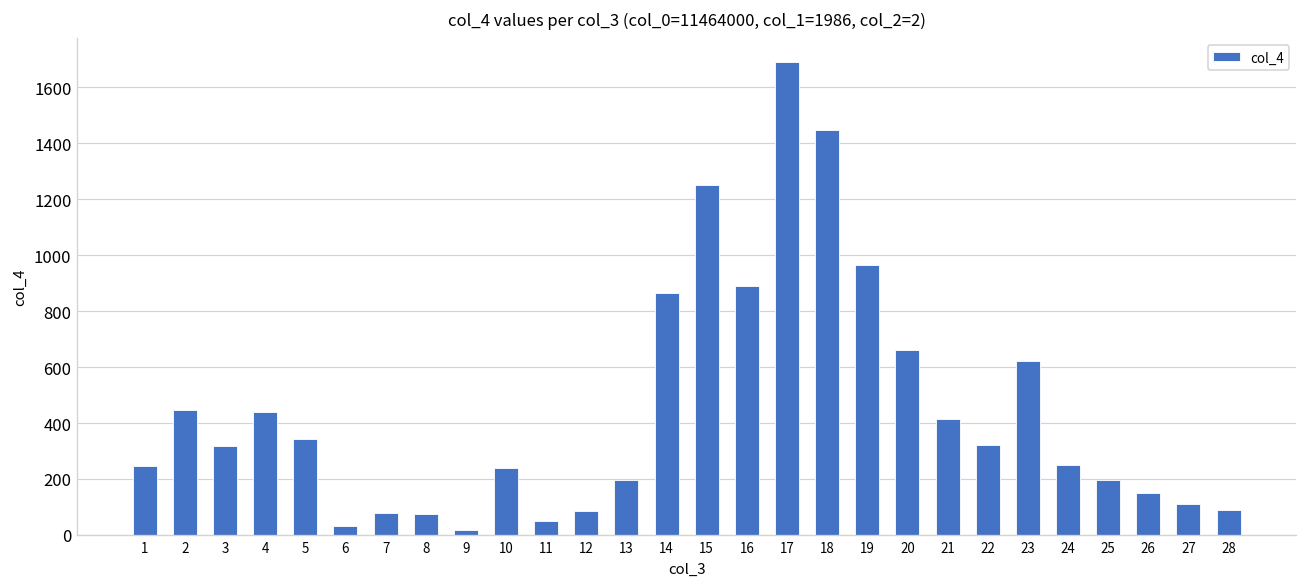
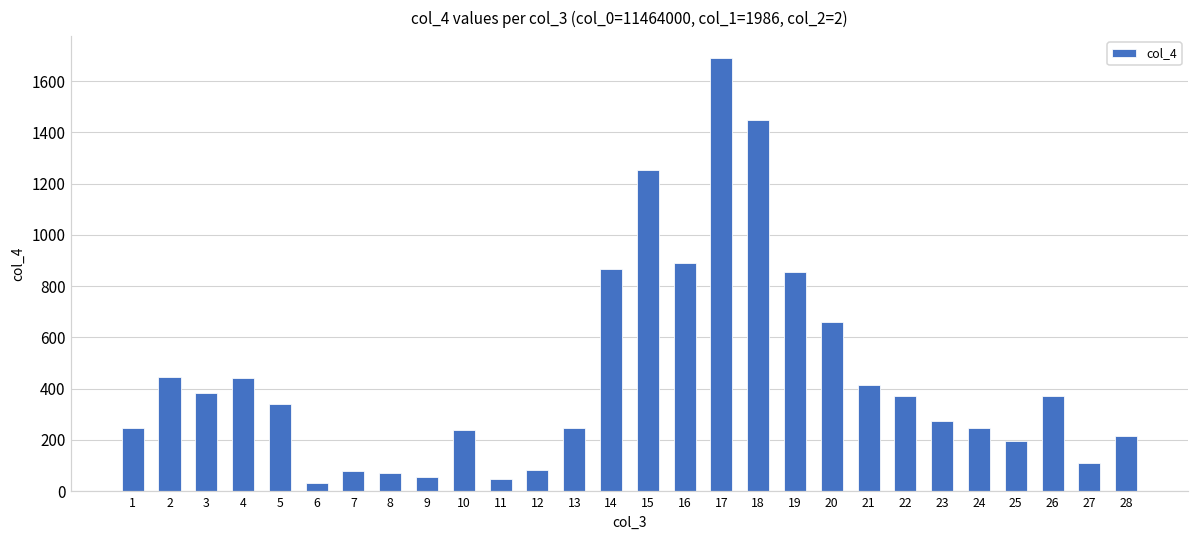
  {
    "1": 250,
    "2": 450,
-   "3": 320,
+   "3": 380,
    "4": 440,
    "5": 340,
    "6": 30,
    "7": 80,
    "8": 70,
-   "9": 20,
+   "9": 60,
    "10": 240,
    "11": 50,
    "12": 80,
-   "13": 200,
+   "13": 250,
    "14": 870,
    "15": 1250,
    "16": 890,
    "17": 1690,
    "18": 1450,
-   "19": 970,
+   "19": 860,
    "20": 660,
    "21": 410,
-   "22": 320,
-   "23": 620,
+   "22": 370,
+   "23": 270,
    "24": 250,
    "25": 200,
-   "26": 150,
+   "26": 370,
    "27": 110,
-   "28": 90
+   "28": 210
  }
